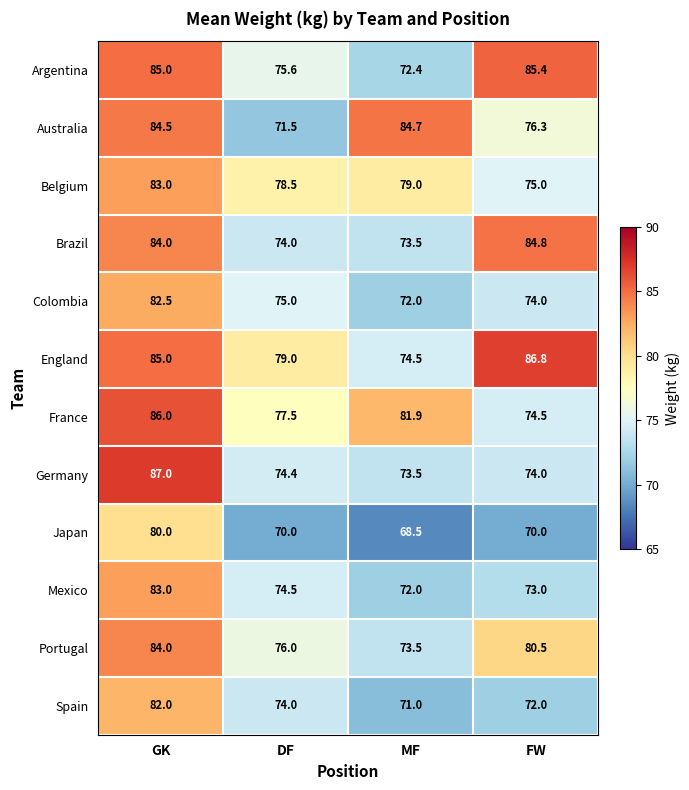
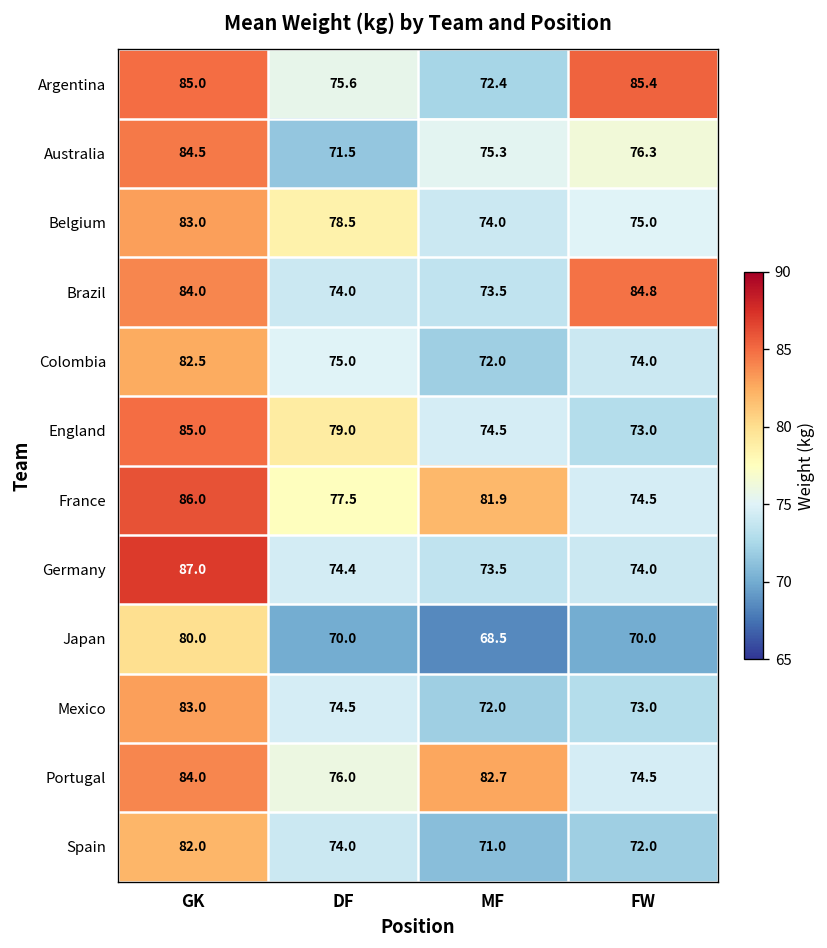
  {
    "Argentina": {
      "GK": 85.0,
      "DF": 75.6,
      "MF": 72.4,
      "FW": 85.4
    },
    "Australia": {
      "GK": 84.5,
      "DF": 71.5,
-     "MF": 84.7,
+     "MF": 75.3,
      "FW": 76.3
    },
    "Belgium": {
      "GK": 83.0,
      "DF": 78.5,
-     "MF": 79.0,
+     "MF": 74.0,
      "FW": 75.0
    },
    "Brazil": {
      "GK": 84.0,
      "DF": 74.0,
      "MF": 73.5,
      "FW": 84.8
    },
    "Colombia": {
      "GK": 82.5,
      "DF": 75.0,
      "MF": 72.0,
      "FW": 74.0
    },
    "England": {
      "GK": 85.0,
      "DF": 79.0,
      "MF": 74.5,
-     "FW": 86.8
+     "FW": 73.0
    },
    "France": {
      "GK": 86.0,
      "DF": 77.5,
      "MF": 81.9,
      "FW": 74.5
    },
    "Germany": {
      "GK": 87.0,
      "DF": 74.4,
      "MF": 73.5,
      "FW": 74.0
    },
    "Japan": {
      "GK": 80.0,
      "DF": 70.0,
      "MF": 68.5,
      "FW": 70.0
    },
    "Mexico": {
      "GK": 83.0,
      "DF": 74.5,
      "MF": 72.0,
      "FW": 73.0
    },
    "Portugal": {
      "GK": 84.0,
      "DF": 76.0,
-     "MF": 73.5,
-     "FW": 80.5
+     "MF": 82.7,
+     "FW": 74.5
    },
    "Spain": {
      "GK": 82.0,
      "DF": 74.0,
      "MF": 71.0,
      "FW": 72.0
    }
  }
